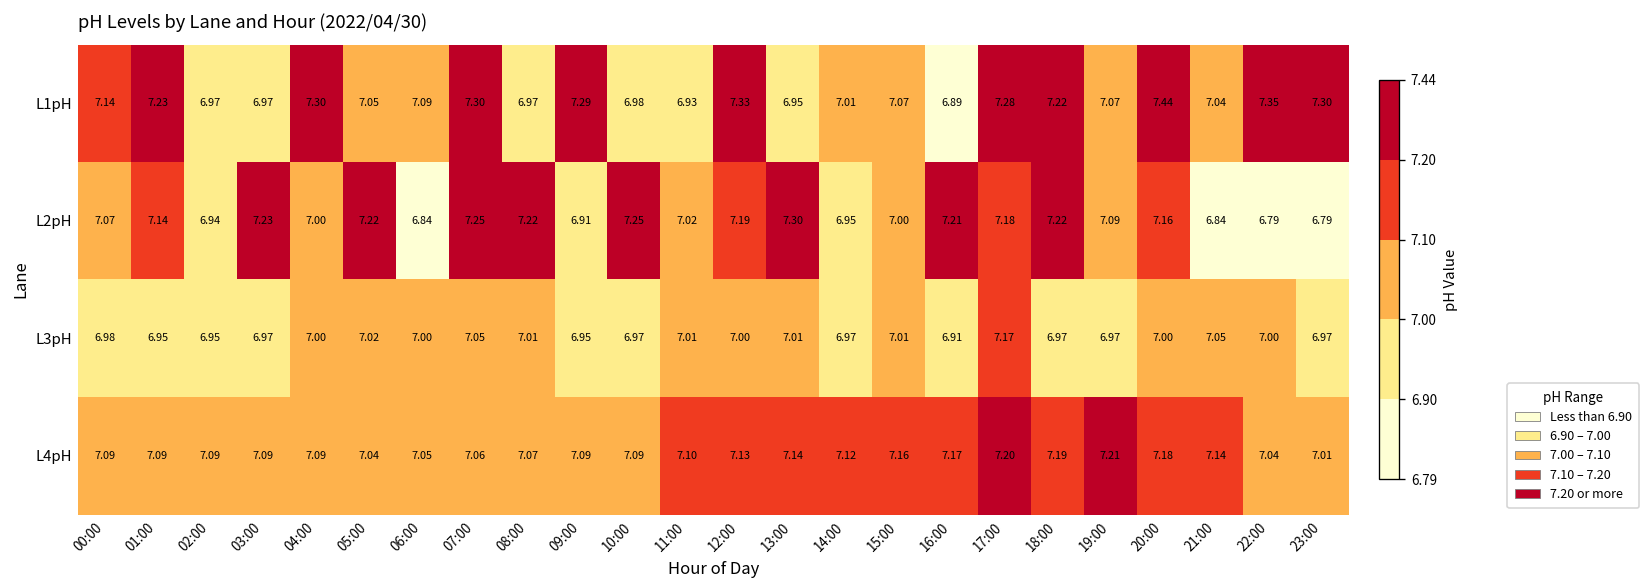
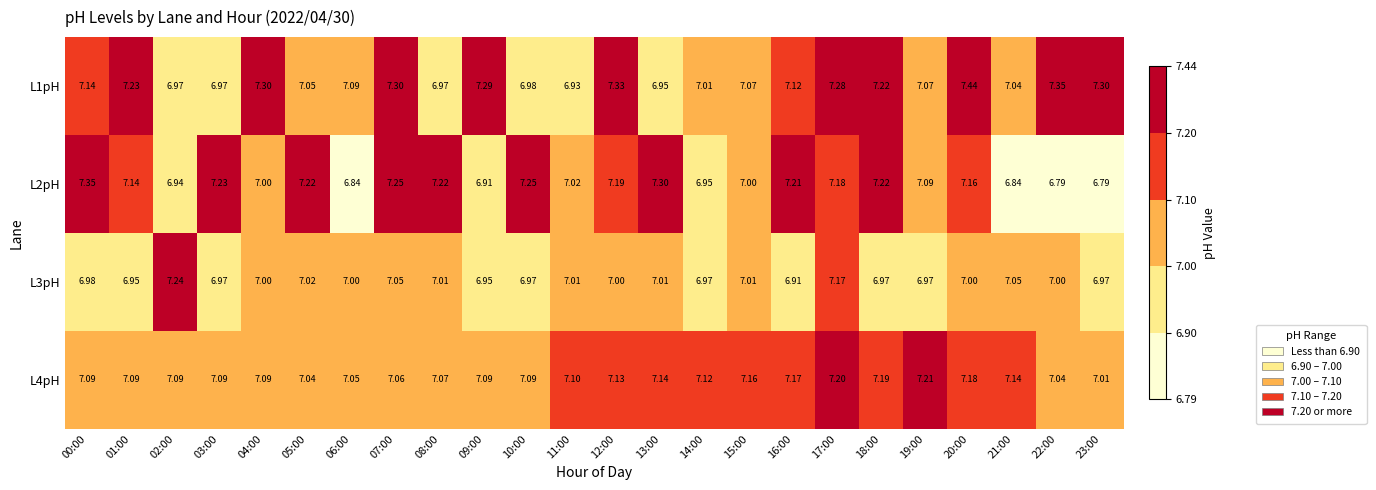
  {
    "L1pH": {
      "00:00": 7.14,
      "01:00": 7.23,
      "02:00": 6.97,
      "03:00": 6.97,
      "04:00": 7.30,
      "05:00": 7.05,
      "06:00": 7.09,
      "07:00": 7.30,
      "08:00": 6.97,
      "09:00": 7.29,
      "10:00": 6.98,
      "11:00": 6.93,
      "12:00": 7.33,
      "13:00": 6.95,
      "14:00": 7.01,
      "15:00": 7.07,
-     "16:00": 6.89,
+     "16:00": 7.12,
      "17:00": 7.28,
      "18:00": 7.22,
      "19:00": 7.07,
      "20:00": 7.44,
      "21:00": 7.04,
      "22:00": 7.35,
      "23:00": 7.30
    },
    "L2pH": {
-     "00:00": 7.07,
+     "00:00": 7.35,
      "01:00": 7.14,
      "02:00": 6.94,
      "03:00": 7.23,
      "04:00": 7.00,
      "05:00": 7.22,
      "06:00": 6.84,
      "07:00": 7.25,
      "08:00": 7.22,
      "09:00": 6.91,
      "10:00": 7.25,
      "11:00": 7.02,
      "12:00": 7.19,
      "13:00": 7.30,
      "14:00": 6.95,
      "15:00": 7.00,
      "16:00": 7.21,
      "17:00": 7.18,
      "18:00": 7.22,
      "19:00": 7.09,
      "20:00": 7.16,
      "21:00": 6.84,
      "22:00": 6.79,
      "23:00": 6.79
    },
    "L3pH": {
      "00:00": 6.98,
      "01:00": 6.95,
-     "02:00": 6.95,
+     "02:00": 7.24,
      "03:00": 6.97,
      "04:00": 7.00,
      "05:00": 7.02,
      "06:00": 7.00,
      "07:00": 7.05,
      "08:00": 7.01,
      "09:00": 6.95,
      "10:00": 6.97,
      "11:00": 7.01,
      "12:00": 7.00,
      "13:00": 7.01,
      "14:00": 6.97,
      "15:00": 7.01,
      "16:00": 6.91,
      "17:00": 7.17,
      "18:00": 6.97,
      "19:00": 6.97,
      "20:00": 7.00,
      "21:00": 7.05,
      "22:00": 7.00,
      "23:00": 6.97
    },
    "L4pH": {
      "00:00": 7.09,
      "01:00": 7.09,
      "02:00": 7.09,
      "03:00": 7.09,
      "04:00": 7.09,
      "05:00": 7.04,
      "06:00": 7.05,
      "07:00": 7.06,
      "08:00": 7.07,
      "09:00": 7.09,
      "10:00": 7.09,
      "11:00": 7.10,
      "12:00": 7.13,
      "13:00": 7.14,
      "14:00": 7.12,
      "15:00": 7.16,
      "16:00": 7.17,
      "17:00": 7.20,
      "18:00": 7.19,
      "19:00": 7.21,
      "20:00": 7.18,
      "21:00": 7.14,
      "22:00": 7.04,
      "23:00": 7.01
    }
  }
